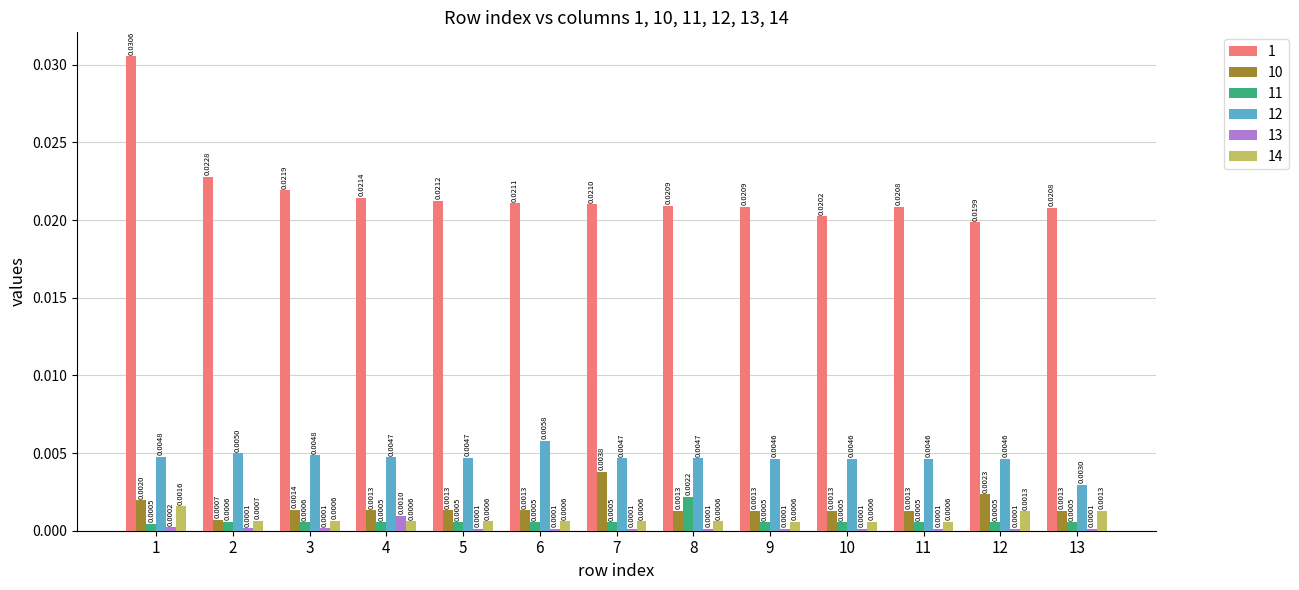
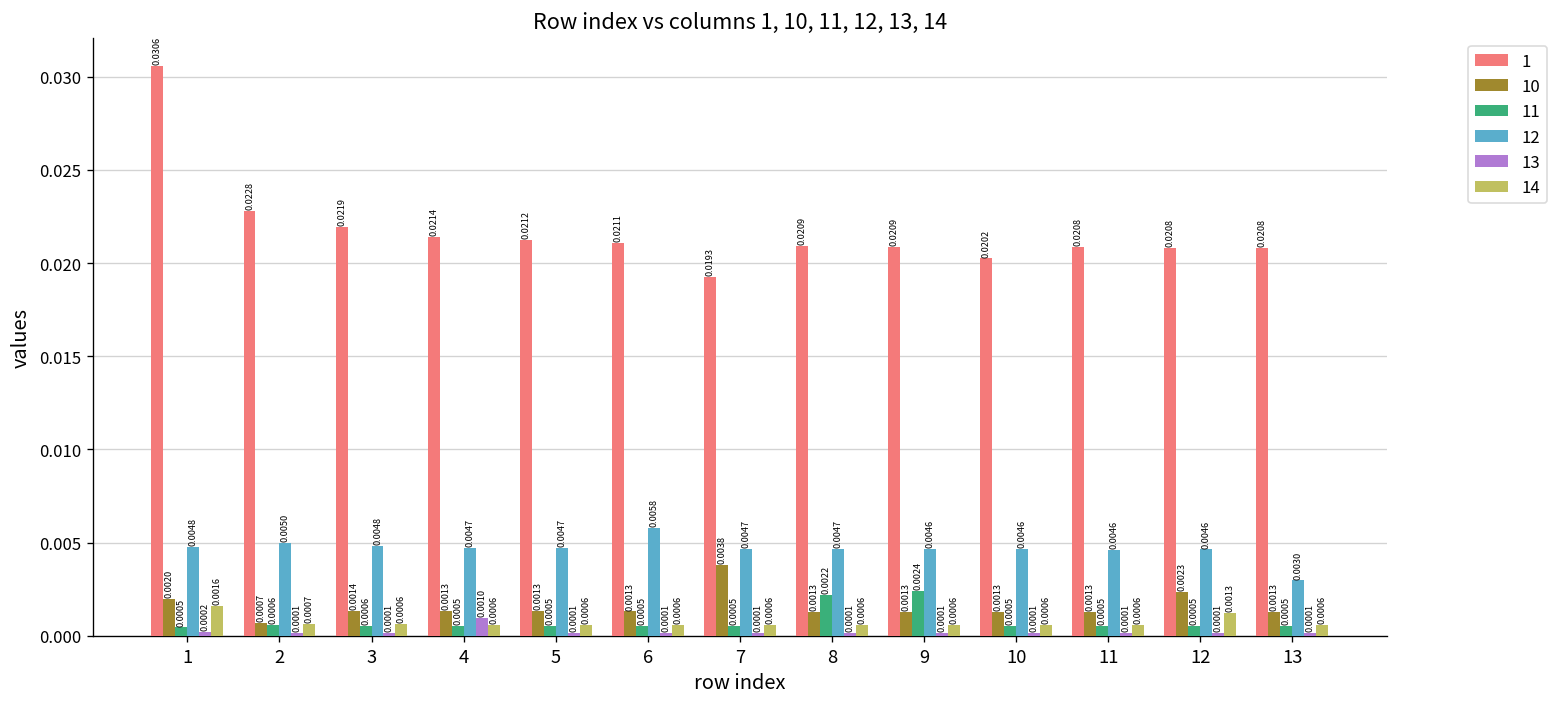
  {
    "1": {
      "1": 0.0306,
      "2": 0.0228,
      "3": 0.0219,
      "4": 0.0214,
      "5": 0.0212,
      "6": 0.0211,
-     "7": 0.0210,
+     "7": 0.0193,
      "8": 0.0209,
      "9": 0.0209,
      "10": 0.0202,
      "11": 0.0208,
-     "12": 0.0199,
+     "12": 0.0208,
      "13": 0.0208
    },
    "10": {
      "1": 0.0020,
      "2": 0.0007,
      "3": 0.0014,
      "4": 0.0013,
      "5": 0.0013,
      "6": 0.0013,
      "7": 0.0038,
      "8": 0.0013,
      "9": 0.0013,
      "10": 0.0013,
      "11": 0.0013,
      "12": 0.0023,
      "13": 0.0013
    },
    "11": {
      "1": 0.0005,
      "2": 0.0006,
      "3": 0.0006,
      "4": 0.0005,
      "5": 0.0005,
      "6": 0.0005,
      "7": 0.0005,
      "8": 0.0022,
-     "9": 0.0005,
+     "9": 0.0024,
      "10": 0.0005,
      "11": 0.0005,
      "12": 0.0005,
      "13": 0.0005
    },
    "12": {
      "1": 0.0048,
      "2": 0.0050,
      "3": 0.0048,
      "4": 0.0047,
      "5": 0.0047,
      "6": 0.0058,
      "7": 0.0047,
      "8": 0.0047,
      "9": 0.0046,
      "10": 0.0046,
      "11": 0.0046,
      "12": 0.0046,
      "13": 0.0030
    },
    "13": {
      "1": 0.0002,
      "2": 0.0001,
      "3": 0.0001,
      "4": 0.0010,
      "5": 0.0001,
      "6": 0.0001,
      "7": 0.0001,
      "8": 0.0001,
      "9": 0.0001,
      "10": 0.0001,
      "11": 0.0001,
      "12": 0.0001,
      "13": 0.0001
    },
    "14": {
      "1": 0.0016,
      "2": 0.0007,
      "3": 0.0006,
      "4": 0.0006,
      "5": 0.0006,
      "6": 0.0006,
      "7": 0.0006,
      "8": 0.0006,
      "9": 0.0006,
      "10": 0.0006,
      "11": 0.0006,
      "12": 0.0013,
-     "13": 0.0013
+     "13": 0.0006
    }
  }
